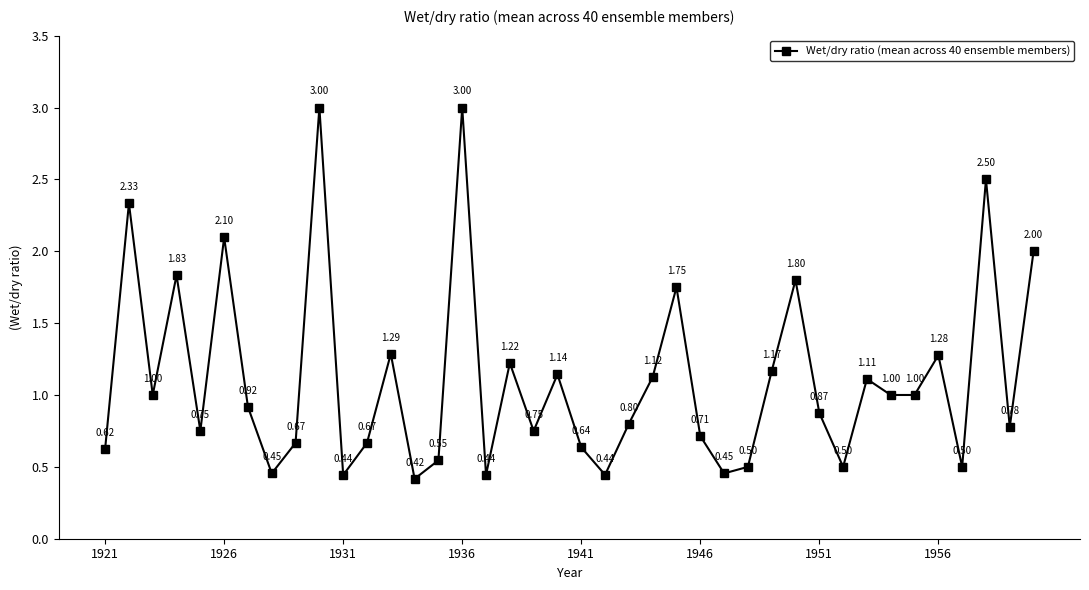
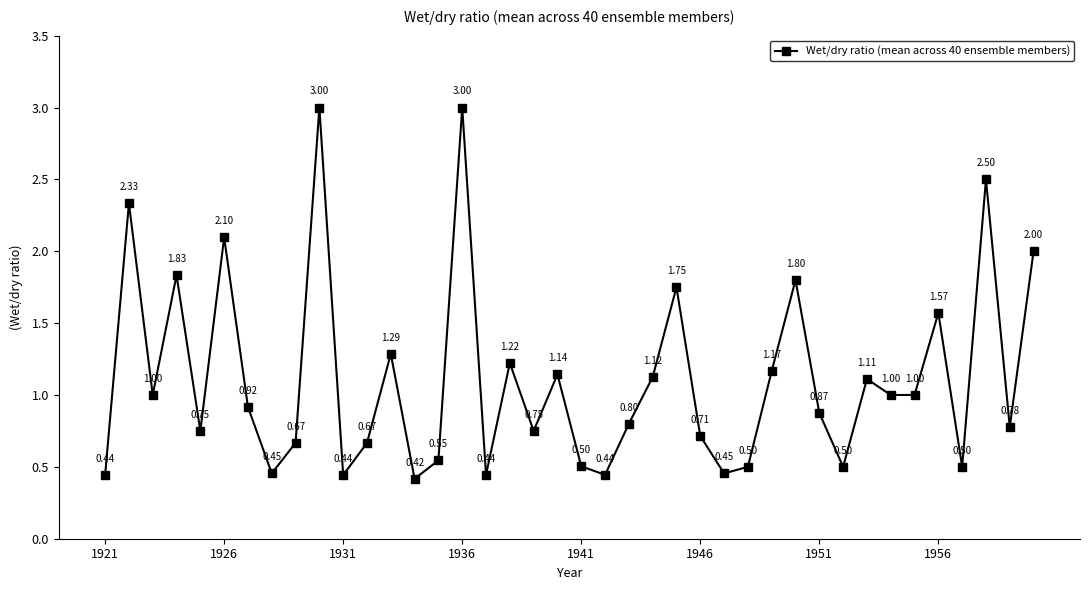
  {
-   "1921": 0.62,
+   "1921": 0.44,
    "1926": 2.10,
    "1931": 0.44,
    "1936": 3.00,
-   "1941": 0.64,
+   "1941": 0.50,
    "1946": 0.71,
    "1951": 0.87,
-   "1956": 1.28
+   "1956": 1.57
  }
